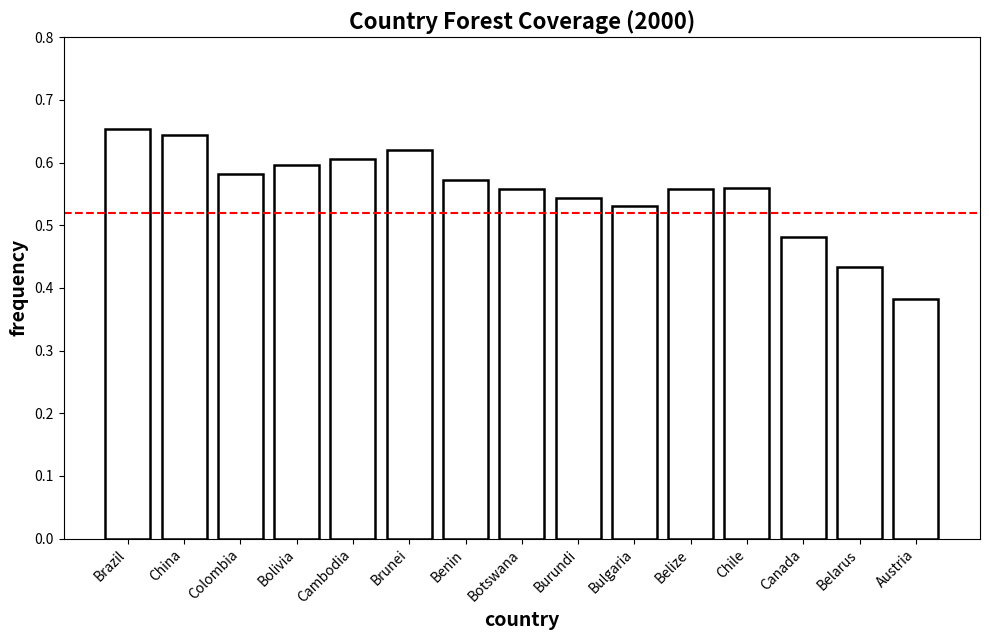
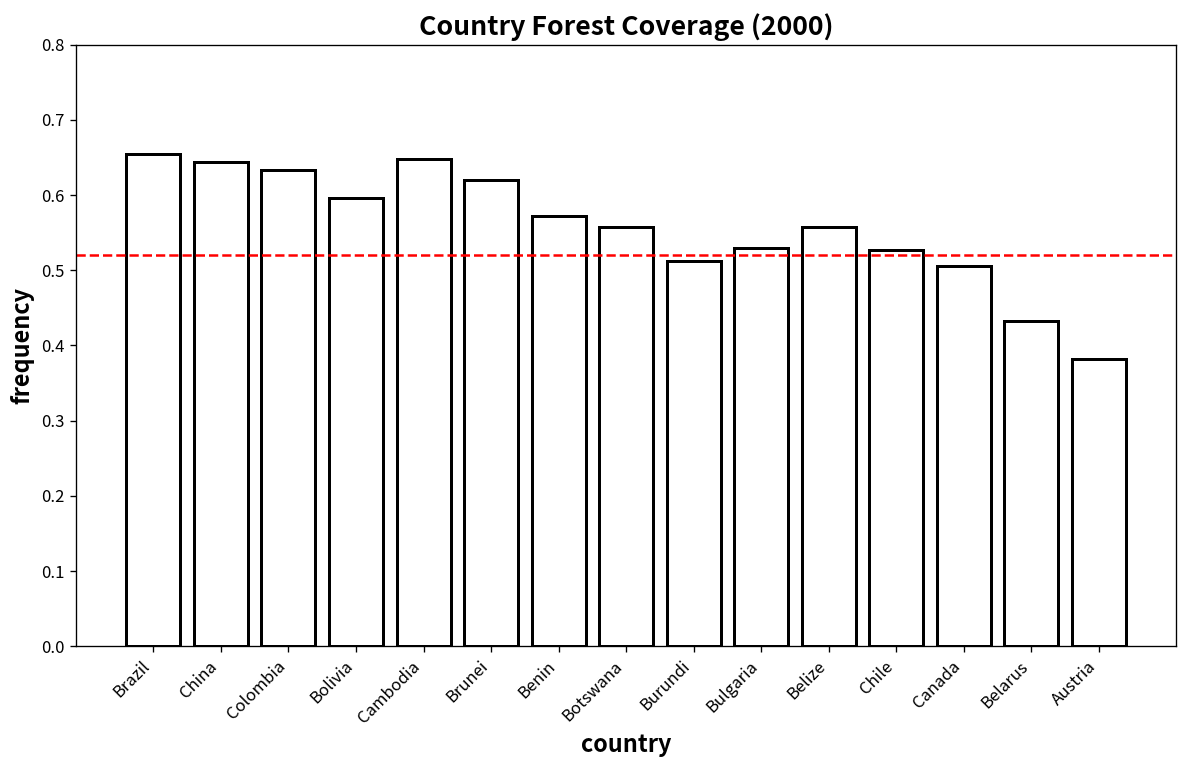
  {
    "Brazil": 0.65,
    "China": 0.64,
-   "Colombia": 0.58,
+   "Colombia": 0.63,
    "Bolivia": 0.60,
-   "Cambodia": 0.61,
+   "Cambodia": 0.65,
    "Brunei": 0.62,
    "Benin": 0.57,
    "Botswana": 0.56,
-   "Burundi": 0.54,
+   "Burundi": 0.51,
    "Bulgaria": 0.53,
    "Belize": 0.56,
-   "Chile": 0.56,
-   "Canada": 0.48,
+   "Chile": 0.53,
+   "Canada": 0.51,
    "Belarus": 0.43,
    "Austria": 0.38
  }
